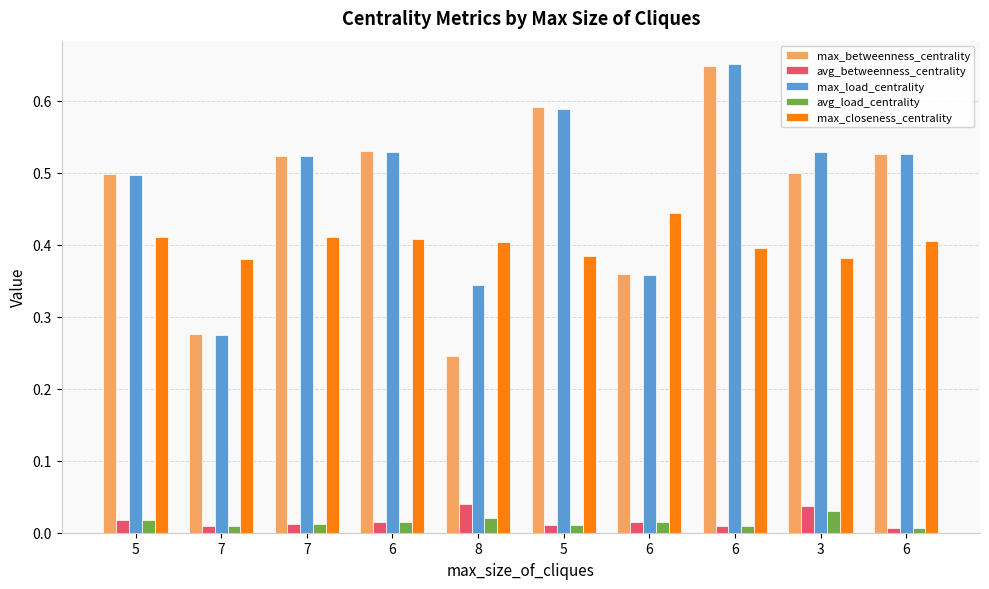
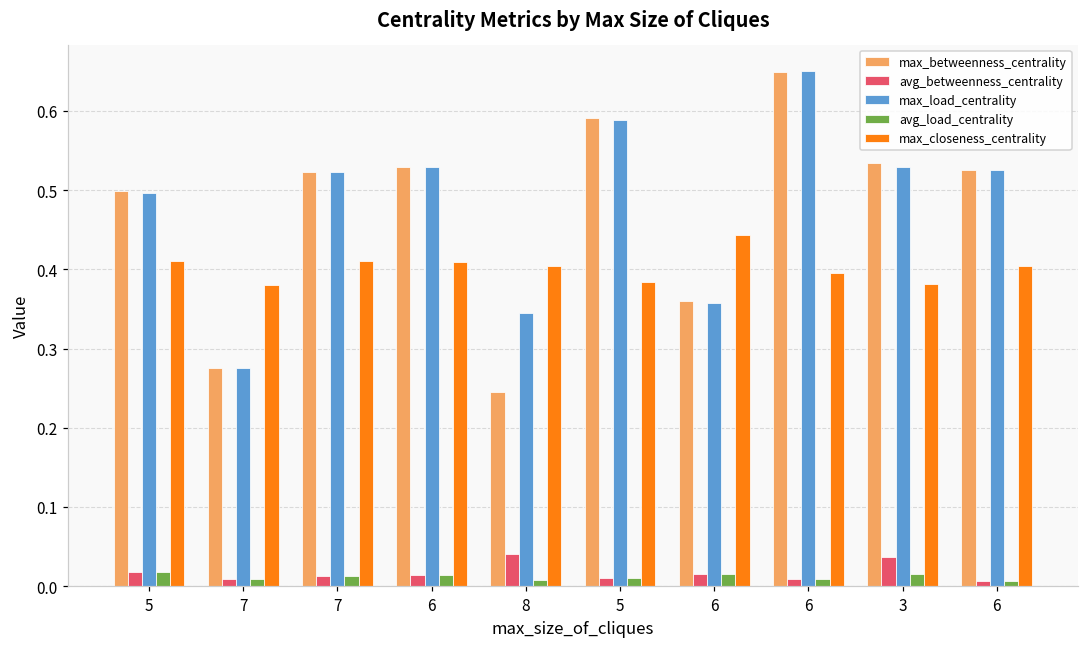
  {
    "max_betweenness_centrality": {
      "8": 0.25,
-     "3": 0.50
+     "3": 0.53
    },
    "avg_betweenness_centrality": {
      "8": 0.04,
      "3": 0.04
    },
    "max_load_centrality": {
      "8": 0.34,
      "3": 0.53
    },
    "avg_load_centrality": {
-     "8": 0.02,
-     "3": 0.03
+     "8": 0.01,
+     "3": 0.02
    },
    "max_closeness_centrality": {
      "8": 0.40,
      "3": 0.38
    }
  }
